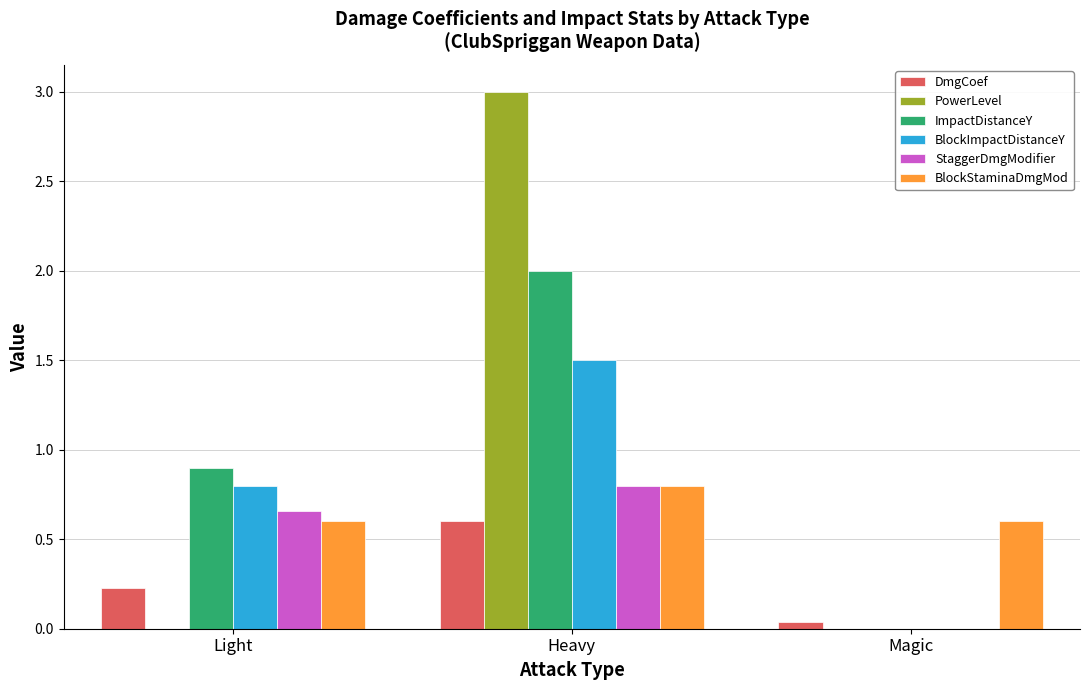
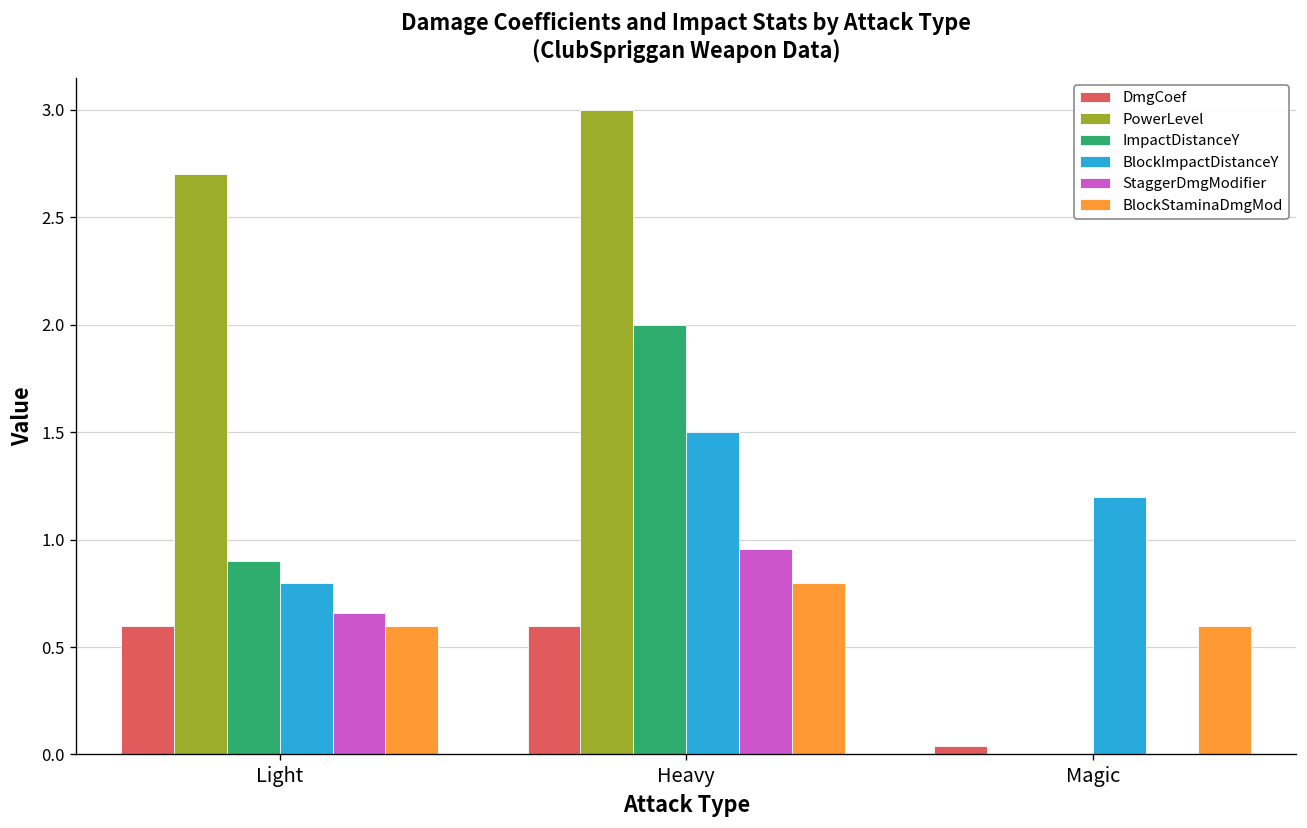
  {
    "DmgCoef": {
-     "Light": 0.23,
+     "Light": 0.60,
      "Heavy": 0.60,
      "Magic": 0.04
    },
    "PowerLevel": {
-     "Light": 0.0,
+     "Light": 2.7,
      "Heavy": 3.0,
      "Magic": 0.0
    },
    "ImpactDistanceY": {
      "Light": 0.90,
      "Heavy": 2.00,
      "Magic": 0.00
    },
    "BlockImpactDistanceY": {
      "Light": 0.8,
      "Heavy": 1.5,
-     "Magic": 0.0
+     "Magic": 1.2
    },
    "StaggerDmgModifier": {
      "Light": 0.66,
-     "Heavy": 0.80,
+     "Heavy": 0.96,
      "Magic": 0.00
    },
    "BlockStaminaDmgMod": {
      "Light": 0.60,
      "Heavy": 0.80,
      "Magic": 0.60
    }
  }
